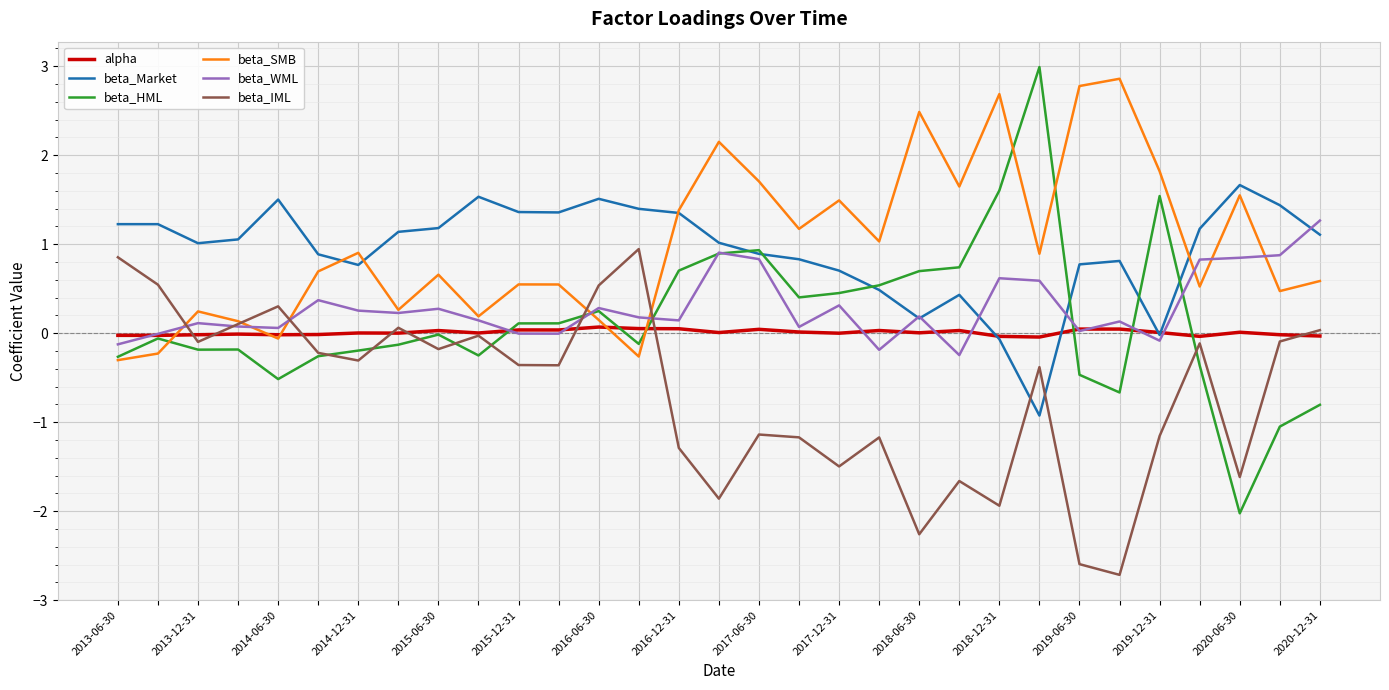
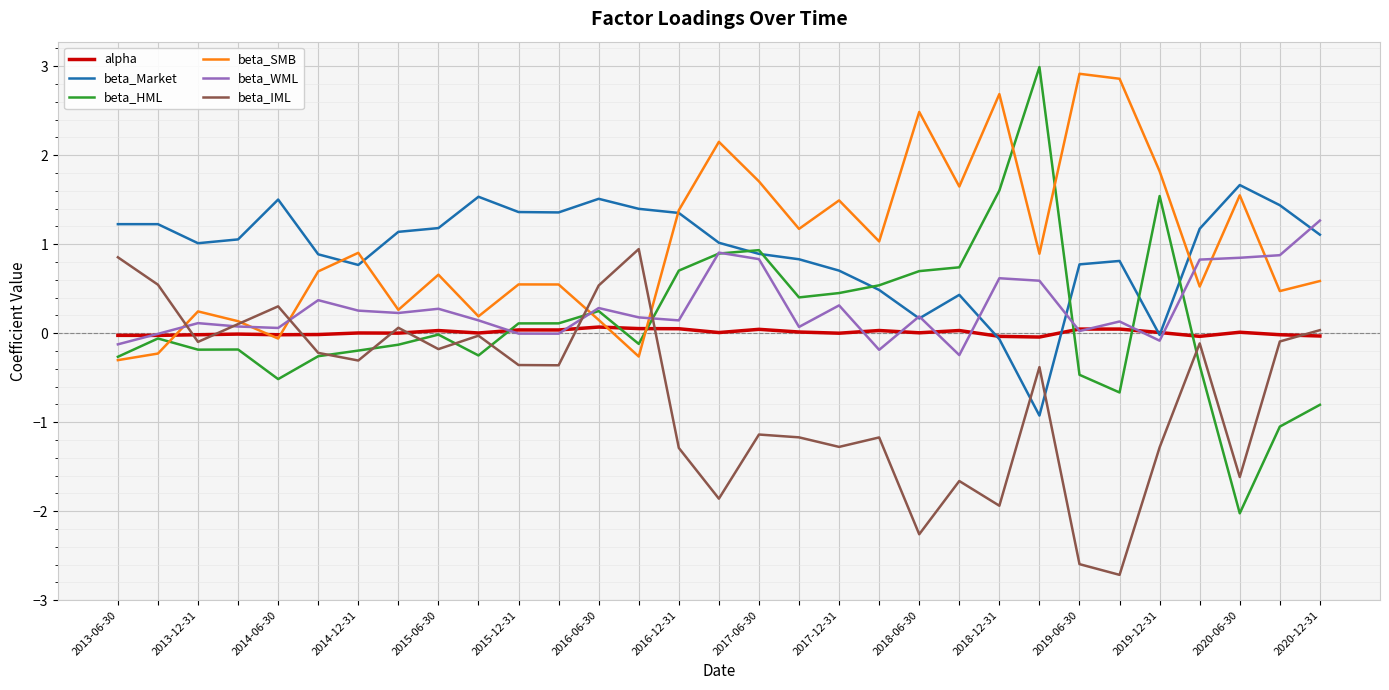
  {
    "alpha": {
      "2013-06-30": 0.0,
      "2013-12-31": 0.0,
      "2014-06-30": 0.0,
      "2014-12-31": 0.0,
      "2015-06-30": 0.0,
      "2015-12-31": 0.0,
      "2016-06-30": 0.1,
      "2016-12-31": 0.0,
      "2017-06-30": 0.0,
      "2017-12-31": 0.0,
      "2018-06-30": 0.0,
      "2018-12-31": 0.0,
      "2020-06-30": 0.0,
      "2020-12-31": 0.0
    },
    "beta_Market": {
      "2013-06-30": 1.2,
      "2013-12-31": 1.0,
      "2014-06-30": 1.5,
      "2014-12-31": 0.8,
      "2015-06-30": 1.2,
      "2015-12-31": 1.4,
      "2016-06-30": 1.5,
      "2016-12-31": 1.4,
      "2017-06-30": 0.9,
      "2017-12-31": 0.7,
      "2018-12-31": -0.1,
      "2019-06-30": 0.8,
      "2020-06-30": 1.7,
      "2020-12-31": 1.1
    },
    "beta_HML": {
      "2013-06-30": -0.3,
      "2013-12-31": -0.2,
      "2014-06-30": -0.5,
      "2014-12-31": -0.2,
      "2015-06-30": 0.0,
      "2015-12-31": 0.1,
      "2016-06-30": 0.2,
      "2016-12-31": 0.7,
      "2017-06-30": 0.9,
      "2017-12-31": 0.5,
      "2018-06-30": 0.7,
      "2018-12-31": 1.6,
      "2019-06-30": -0.5,
      "2019-12-31": 1.5,
      "2020-06-30": -2.0,
      "2020-12-31": -0.8
    },
    "beta_SMB": {
      "2013-06-30": -0.3,
      "2013-12-31": 0.2,
      "2014-06-30": -0.1,
      "2014-12-31": 0.9,
      "2015-06-30": 0.7,
      "2015-12-31": 0.5,
      "2016-06-30": 0.1,
      "2016-12-31": 1.4,
      "2017-06-30": 1.7,
      "2017-12-31": 1.5,
      "2018-06-30": 2.5,
      "2018-12-31": 2.7,
-     "2019-06-30": 2.8,
+     "2019-06-30": 2.9,
      "2019-12-31": 1.8,
      "2020-06-30": 1.5,
      "2020-12-31": 0.6
    },
    "beta_WML": {
      "2013-06-30": -0.1,
      "2013-12-31": 0.1,
      "2014-06-30": 0.1,
      "2014-12-31": 0.3,
      "2015-06-30": 0.3,
      "2015-12-31": 0.0,
      "2016-06-30": 0.3,
      "2016-12-31": 0.1,
      "2017-06-30": 0.8,
      "2017-12-31": 0.3,
      "2018-12-31": 0.6,
      "2019-12-31": -0.1,
      "2020-06-30": 0.8,
      "2020-12-31": 1.3
    },
    "beta_IML": {
      "2013-06-30": 0.9,
      "2013-12-31": -0.1,
      "2014-06-30": 0.3,
      "2014-12-31": -0.3,
      "2015-06-30": -0.2,
      "2015-12-31": -0.4,
      "2016-06-30": 0.5,
      "2016-12-31": -1.3,
      "2017-06-30": -1.1,
-     "2017-12-31": -1.5,
+     "2017-12-31": -1.3,
      "2018-06-30": -2.3,
      "2018-12-31": -1.9,
      "2019-06-30": -2.6,
-     "2019-12-31": -1.2,
+     "2019-12-31": -1.3,
      "2020-06-30": -1.6,
      "2020-12-31": 0.0
    }
  }
